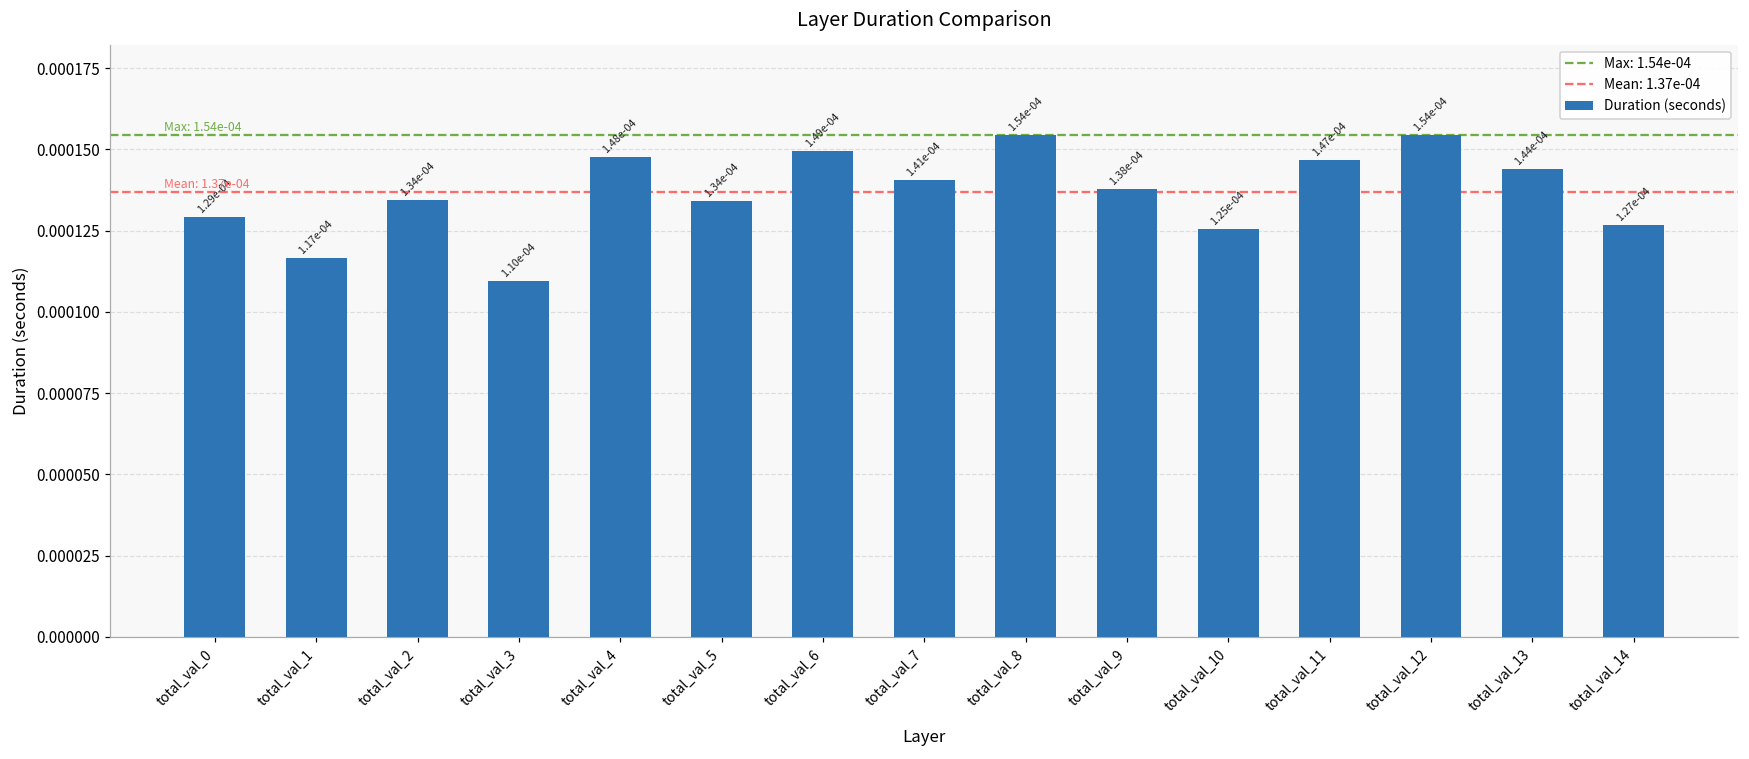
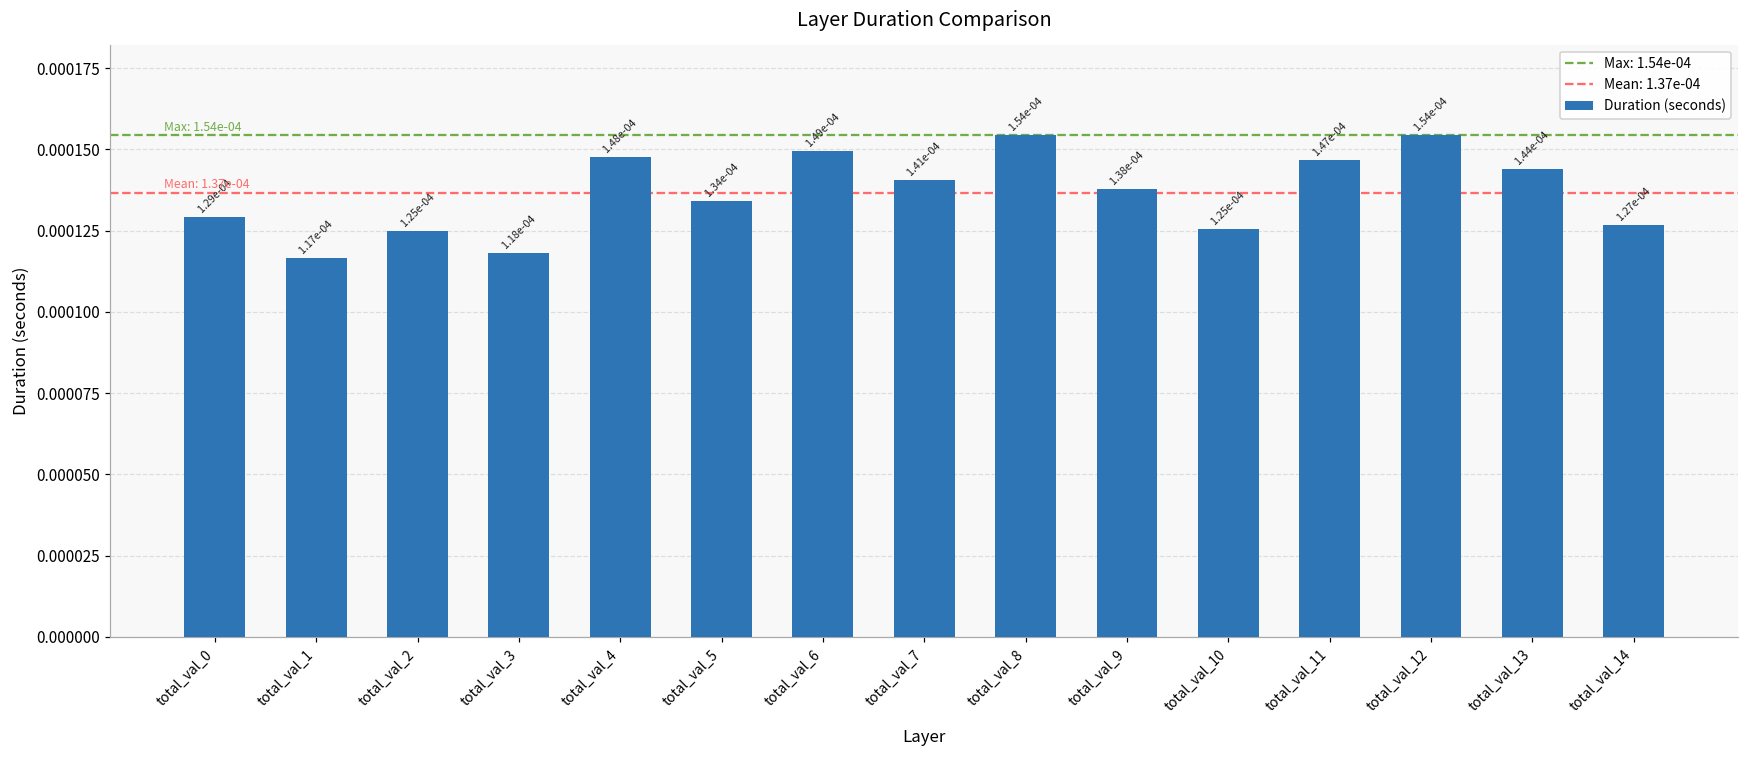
  {
    "total_val_1": "1.17e-04",
-   "total_val_2": "1.34e-04",
-   "total_val_3": "1.10e-04",
+   "total_val_2": "1.25e-04",
+   "total_val_3": "1.18e-04",
    "total_val_4": "1.48e-04",
    "total_val_5": "1.34e-04",
    "total_val_6": "1.49e-04",
    "total_val_7": "1.41e-04",
    "total_val_8": "1.54e-04",
    "total_val_9": "1.38e-04",
    "total_val_10": "1.25e-04",
    "total_val_11": "1.47e-04",
    "total_val_12": "1.54e-04",
    "total_val_13": "1.44e-04",
    "total_val_14": "1.27e-04"
  }
